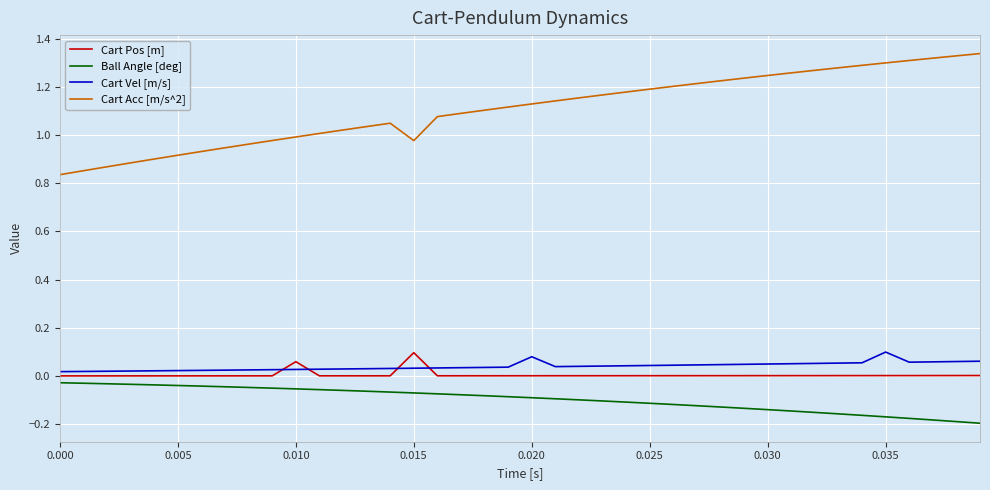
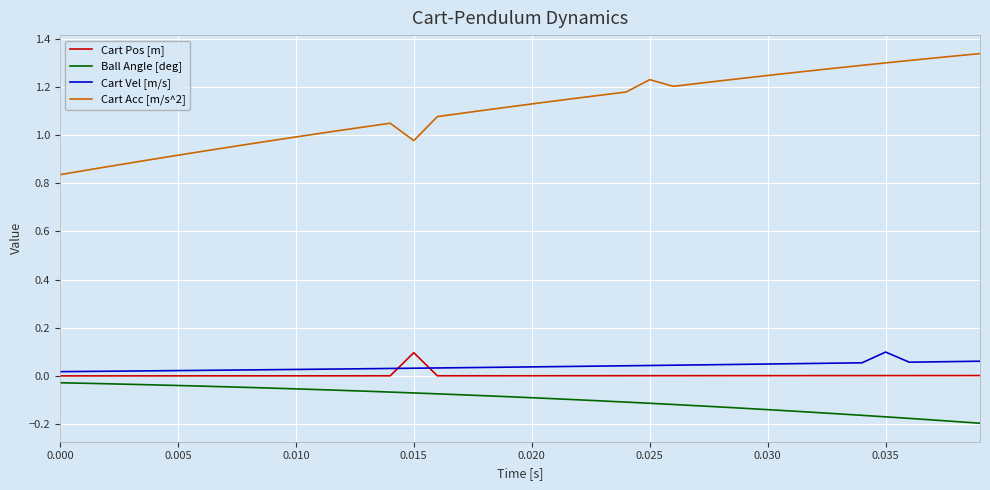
  {
    "Cart Pos [m]": {
      "0.000": 0.00,
      "0.005": 0.00,
-     "0.010": 0.06,
+     "0.010": 0.00,
      "0.015": 0.10,
      "0.020": 0.00,
      "0.025": 0.00,
      "0.030": 0.00,
      "0.035": 0.00
    },
    "Ball Angle [deg]": {
      "0.000": -0.03,
      "0.005": -0.04,
      "0.010": -0.05,
      "0.015": -0.07,
      "0.020": -0.09,
      "0.025": -0.11,
      "0.030": -0.14,
      "0.035": -0.17
    },
    "Cart Vel [m/s]": {
      "0.000": 0.02,
      "0.005": 0.02,
      "0.010": 0.03,
      "0.015": 0.03,
-     "0.020": 0.08,
+     "0.020": 0.04,
      "0.025": 0.04,
      "0.030": 0.05,
      "0.035": 0.10
    },
    "Cart Acc [m/s^2]": {
      "0.000": 0.84,
      "0.005": 0.92,
      "0.010": 0.99,
      "0.015": 0.98,
      "0.020": 1.13,
-     "0.025": 1.19,
+     "0.025": 1.23,
      "0.030": 1.25,
      "0.035": 1.30
    }
  }
